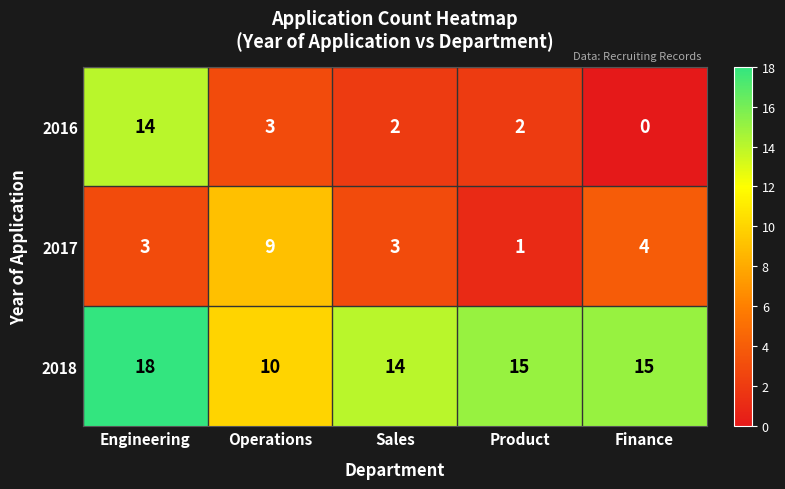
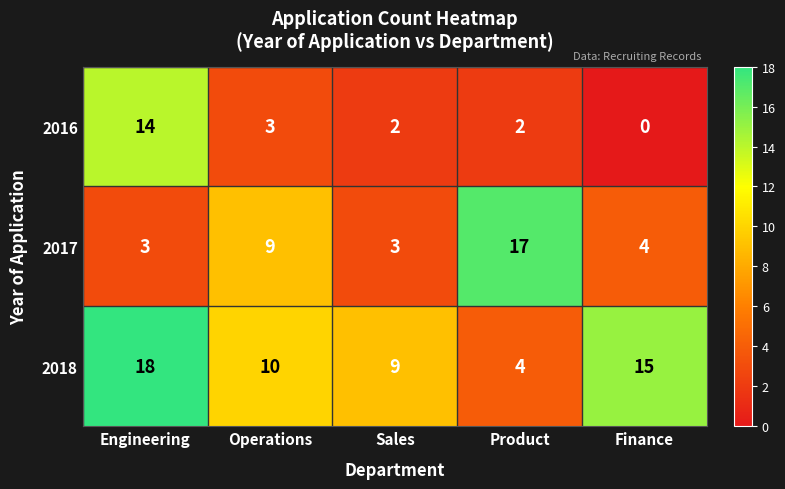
  {
    "2016": {
      "Engineering": 14,
      "Operations": 3,
      "Sales": 2,
      "Product": 2,
      "Finance": 0
    },
    "2017": {
      "Engineering": 3,
      "Operations": 9,
      "Sales": 3,
-     "Product": 1,
+     "Product": 17,
      "Finance": 4
    },
    "2018": {
      "Engineering": 18,
      "Operations": 10,
-     "Sales": 14,
-     "Product": 15,
+     "Sales": 9,
+     "Product": 4,
      "Finance": 15
    }
  }
